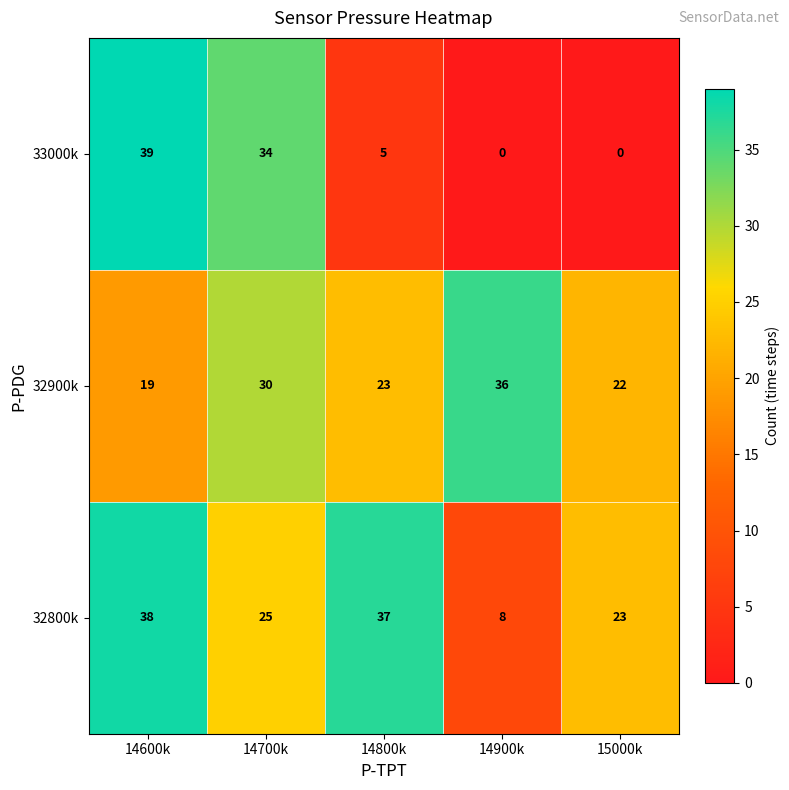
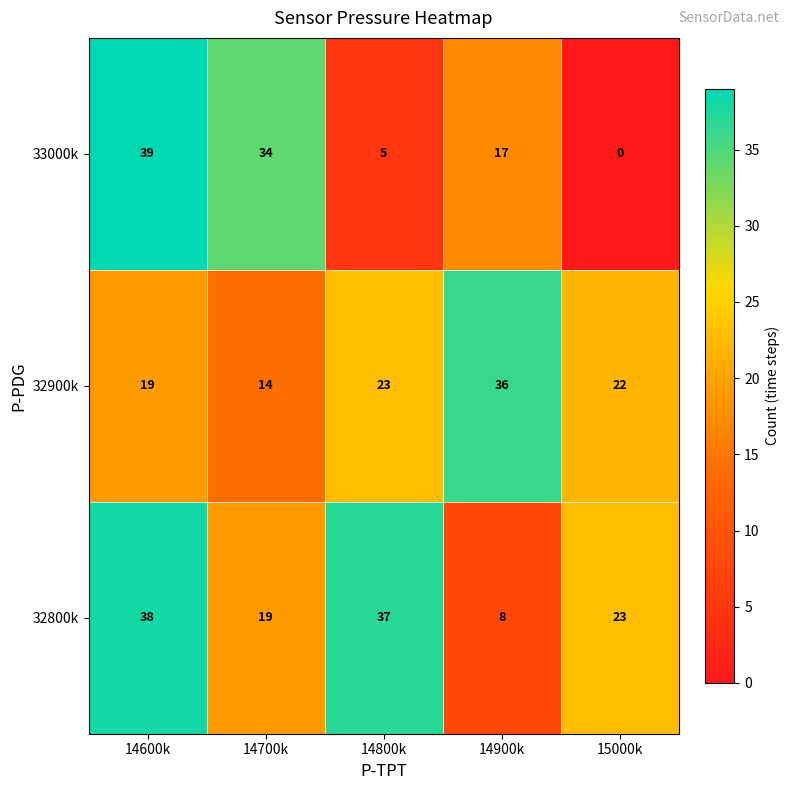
  {
    "33000k": {
      "14600k": 39,
      "14700k": 34,
      "14800k": 5,
-     "14900k": 0,
+     "14900k": 17,
      "15000k": 0
    },
    "32900k": {
      "14600k": 19,
-     "14700k": 30,
+     "14700k": 14,
      "14800k": 23,
      "14900k": 36,
      "15000k": 22
    },
    "32800k": {
      "14600k": 38,
-     "14700k": 25,
+     "14700k": 19,
      "14800k": 37,
      "14900k": 8,
      "15000k": 23
    }
  }
